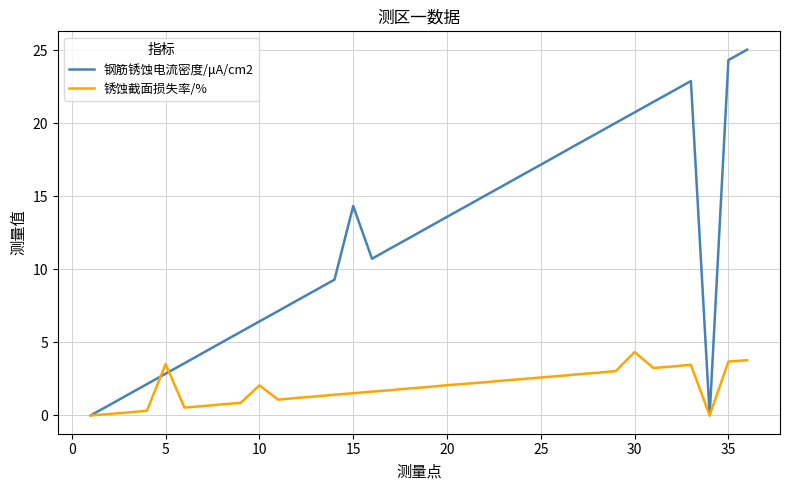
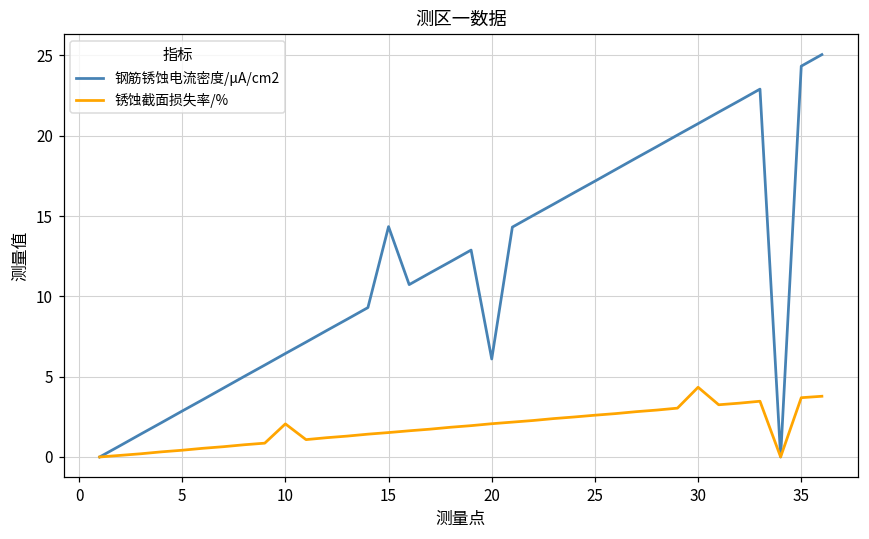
  {
    "钢筋锈蚀电流密度/μA/cm2": {
      "5": 2.9,
      "10": 6.4,
      "15": 14.3,
-     "20": 13.6,
+     "20": 6.1,
      "25": 17.2,
      "30": 20.8,
      "35": 24.3
    },
    "锈蚀截面损失率/%": {
-     "5": 3.5,
+     "5": 0.4,
      "10": 2.1,
      "15": 1.5,
      "20": 2.1,
      "25": 2.6,
      "30": 4.3,
      "35": 3.7
    }
  }
